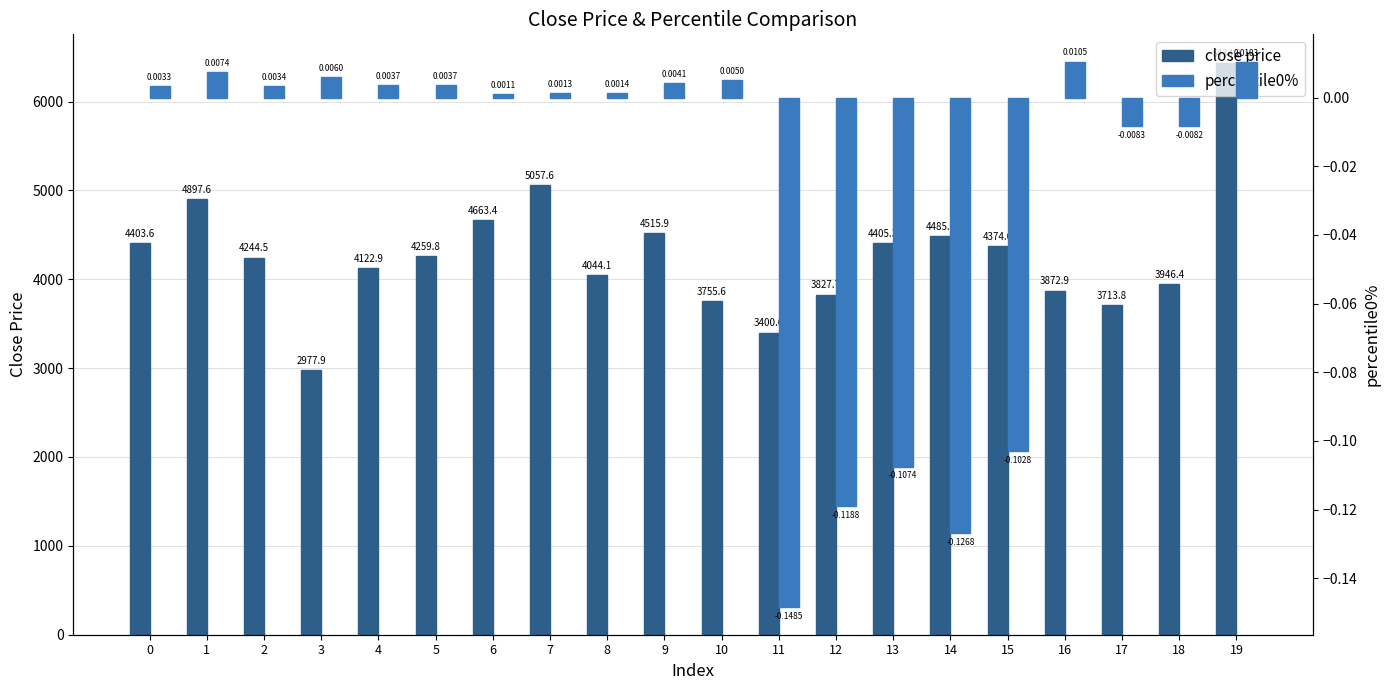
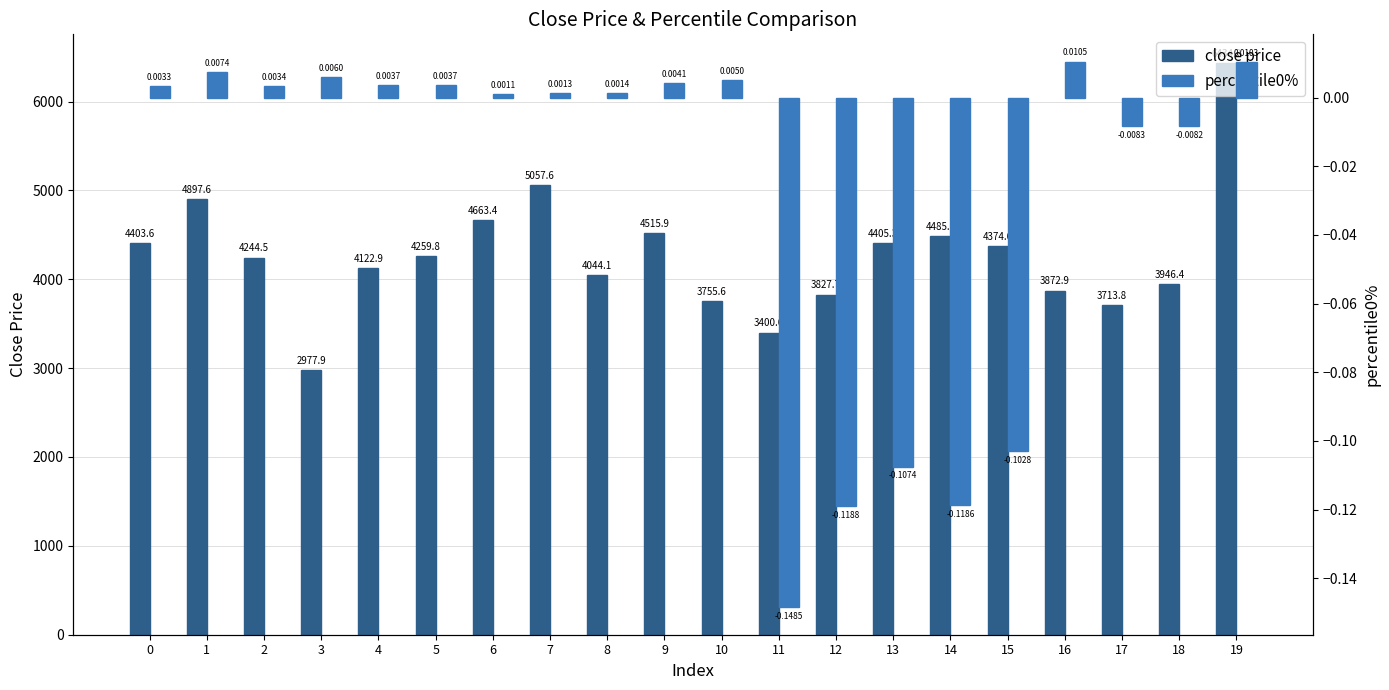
  {
    "close price": {
      "0": 4403.6,
      "1": 4897.6,
      "2": 4244.5,
      "3": 2977.9,
      "4": 4122.9,
      "5": 4259.8,
      "6": 4663.4,
      "7": 5057.6,
      "8": 4044.1,
      "9": 4515.9,
      "10": 3755.6,
      "11": 3400.6,
      "12": 3827.7,
      "13": 4405.3,
      "14": 4485.3,
      "15": 4374.6,
      "16": 3872.9,
      "17": 3713.8,
      "18": 3946.4
    },
    "percentile0%": {
      "0": 0.0033,
      "1": 0.0074,
      "2": 0.0034,
      "3": 0.0060,
      "4": 0.0037,
      "5": 0.0037,
      "6": 0.0011,
      "7": 0.0013,
      "8": 0.0014,
      "9": 0.0041,
      "10": 0.0050,
      "11": -0.1485,
      "12": -0.1188,
      "13": -0.1074,
-     "14": -0.1268,
+     "14": -0.1186,
      "15": -0.1028,
      "16": 0.0105,
      "17": -0.0083,
      "18": -0.0082
    }
  }
